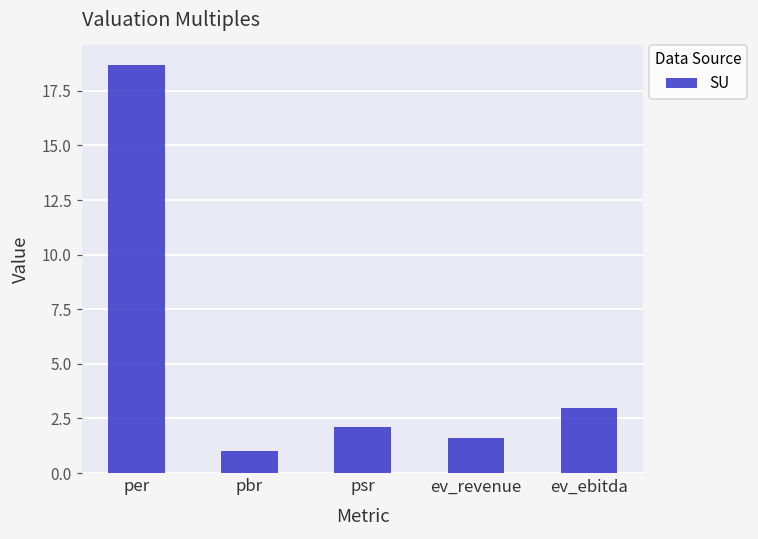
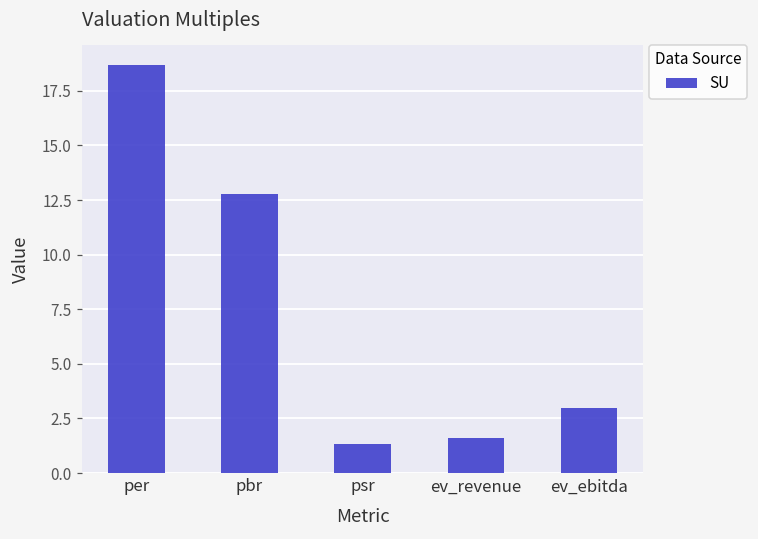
  {
    "per": 18.7,
-   "pbr": 1.0,
-   "psr": 2.1,
+   "pbr": 12.8,
+   "psr": 1.3,
    "ev_revenue": 1.6,
    "ev_ebitda": 3.0
  }
